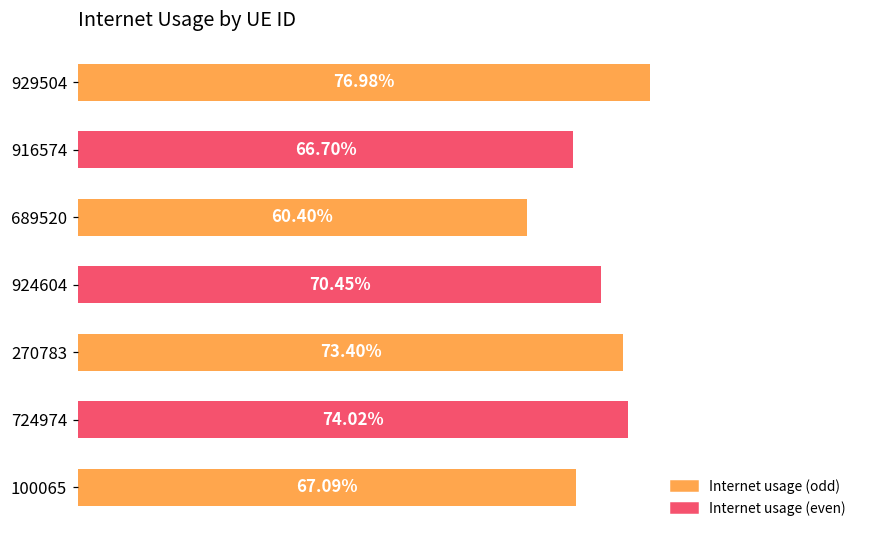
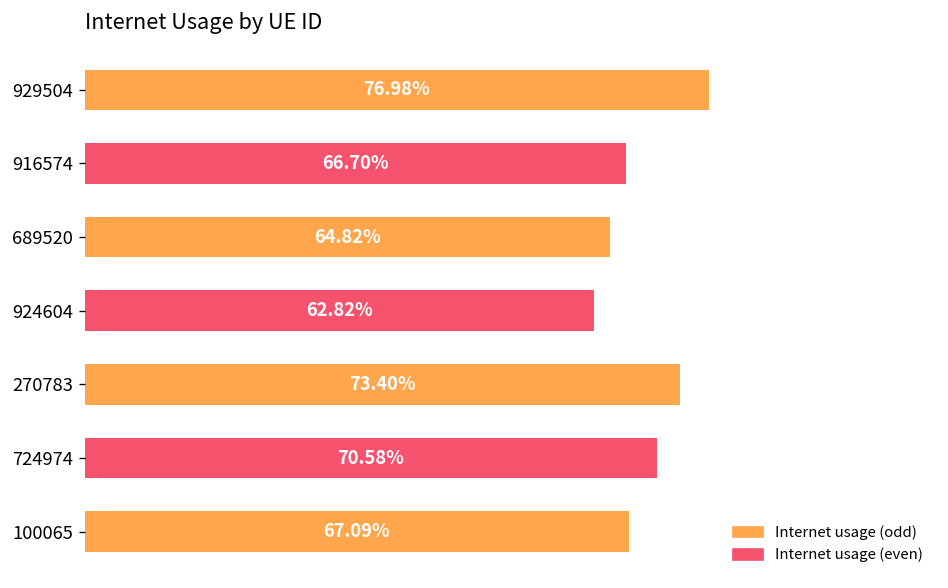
  {
    "929504": "76.98%",
    "916574": "66.70%",
-   "689520": "60.40%",
-   "924604": "70.45%",
+   "689520": "64.82%",
+   "924604": "62.82%",
    "270783": "73.40%",
-   "724974": "74.02%",
+   "724974": "70.58%",
    "100065": "67.09%"
  }
